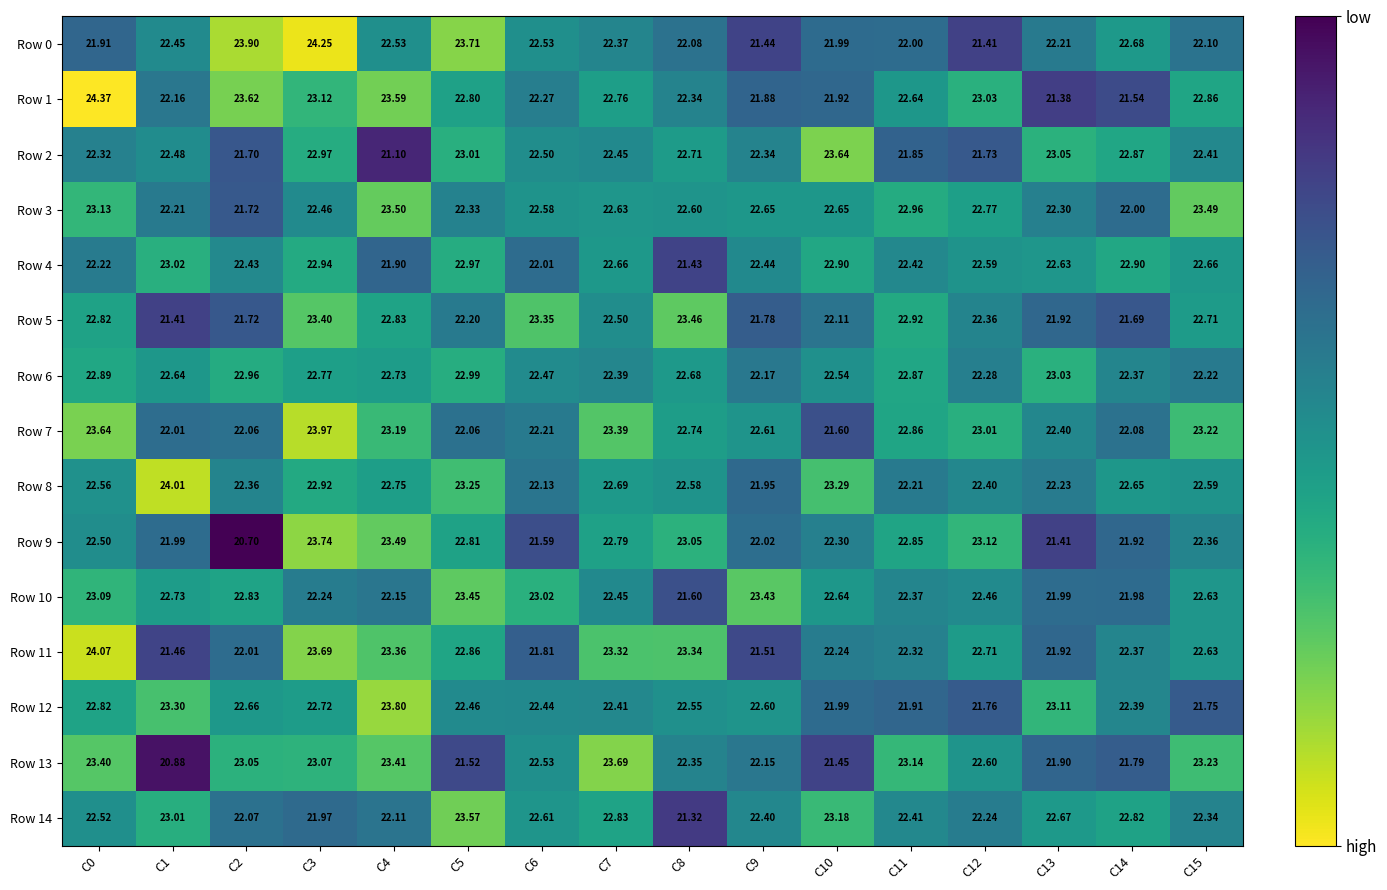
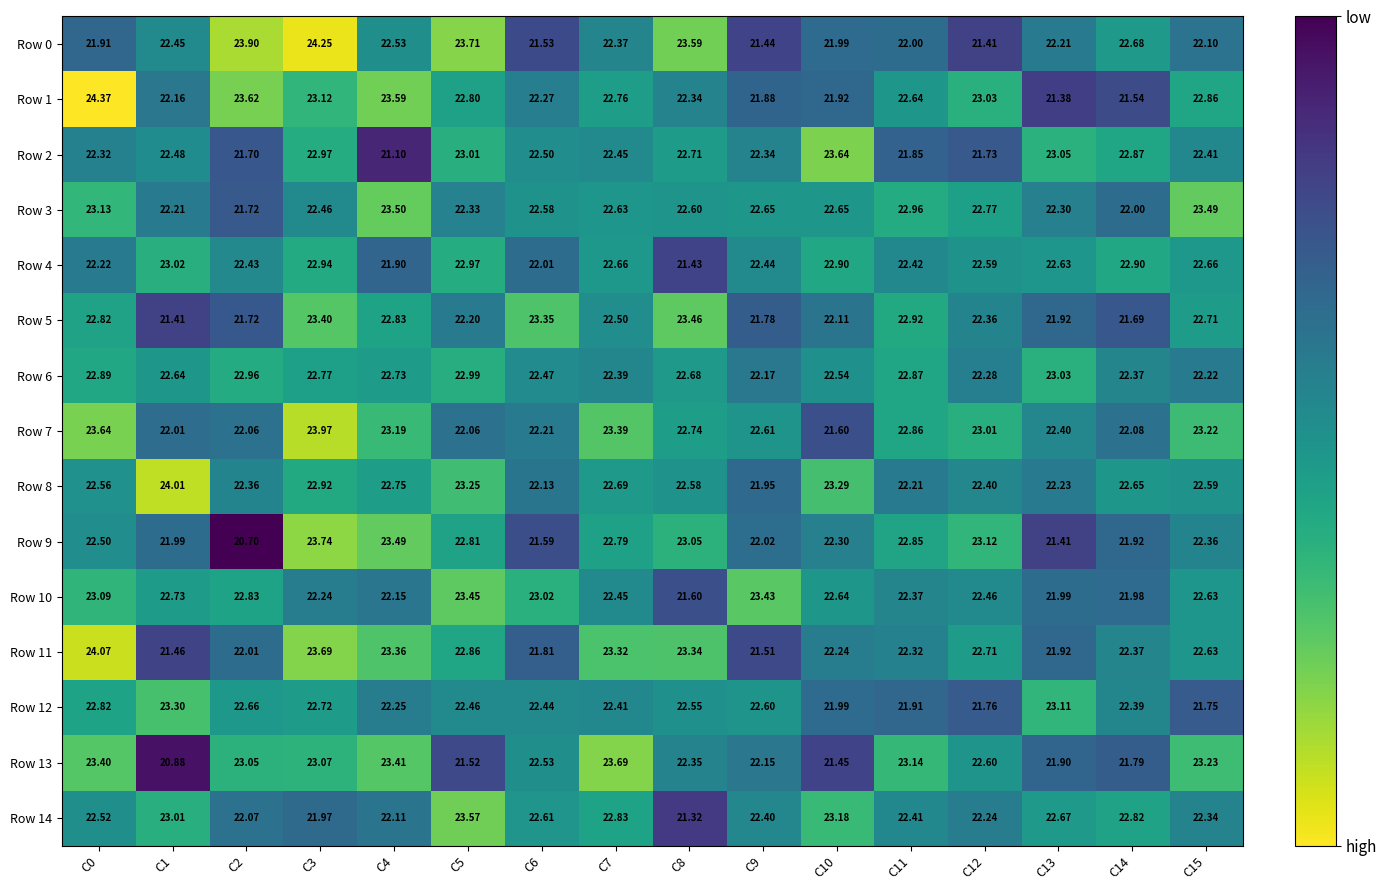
  {
    "Row 0": {
      "C0": 21.91,
      "C1": 22.45,
      "C2": 23.90,
      "C3": 24.25,
      "C4": 22.53,
      "C5": 23.71,
-     "C6": 22.53,
+     "C6": 21.53,
      "C7": 22.37,
-     "C8": 22.08,
+     "C8": 23.59,
      "C9": 21.44,
      "C10": 21.99,
      "C11": 22.00,
      "C12": 21.41,
      "C13": 22.21,
      "C14": 22.68,
      "C15": 22.10
    },
    "Row 12": {
      "C0": 22.82,
      "C1": 23.30,
      "C2": 22.66,
      "C3": 22.72,
-     "C4": 23.80,
+     "C4": 22.25,
      "C5": 22.46,
      "C6": 22.44,
      "C7": 22.41,
      "C8": 22.55,
      "C9": 22.60,
      "C10": 21.99,
      "C11": 21.91,
      "C12": 21.76,
      "C13": 23.11,
      "C14": 22.39,
      "C15": 21.75
    }
  }
